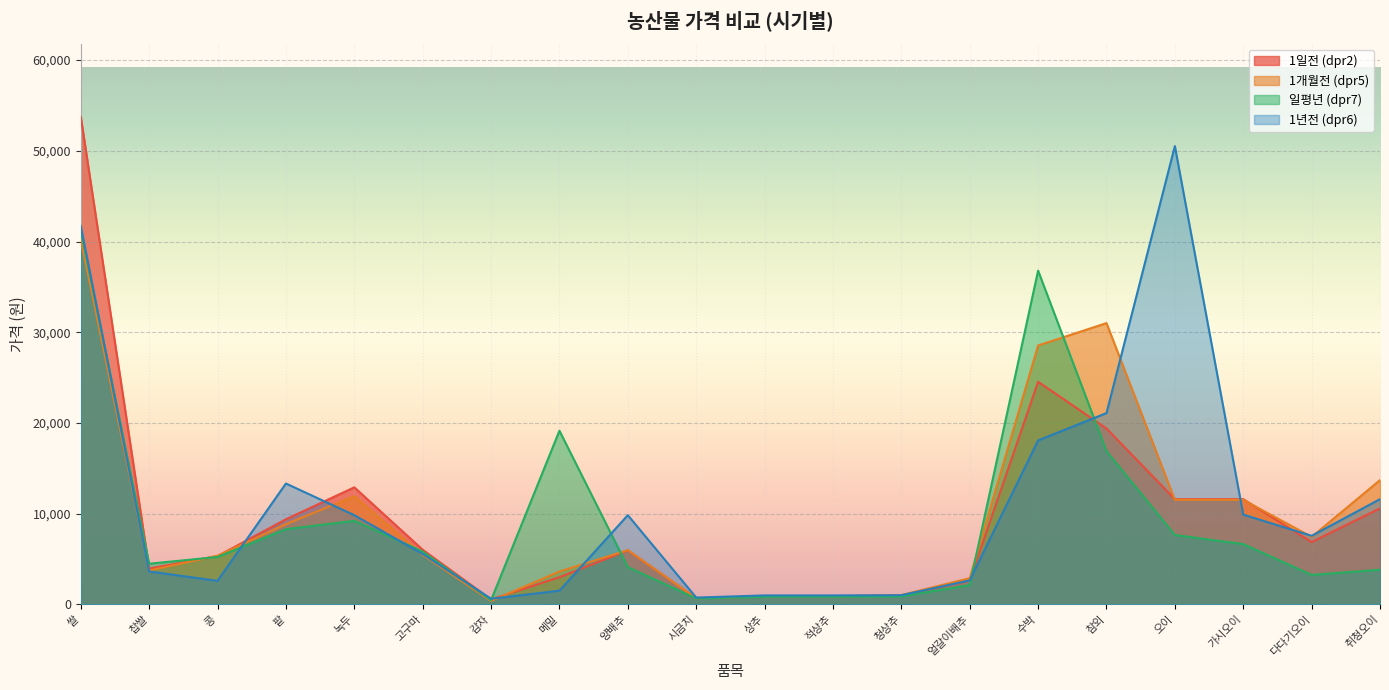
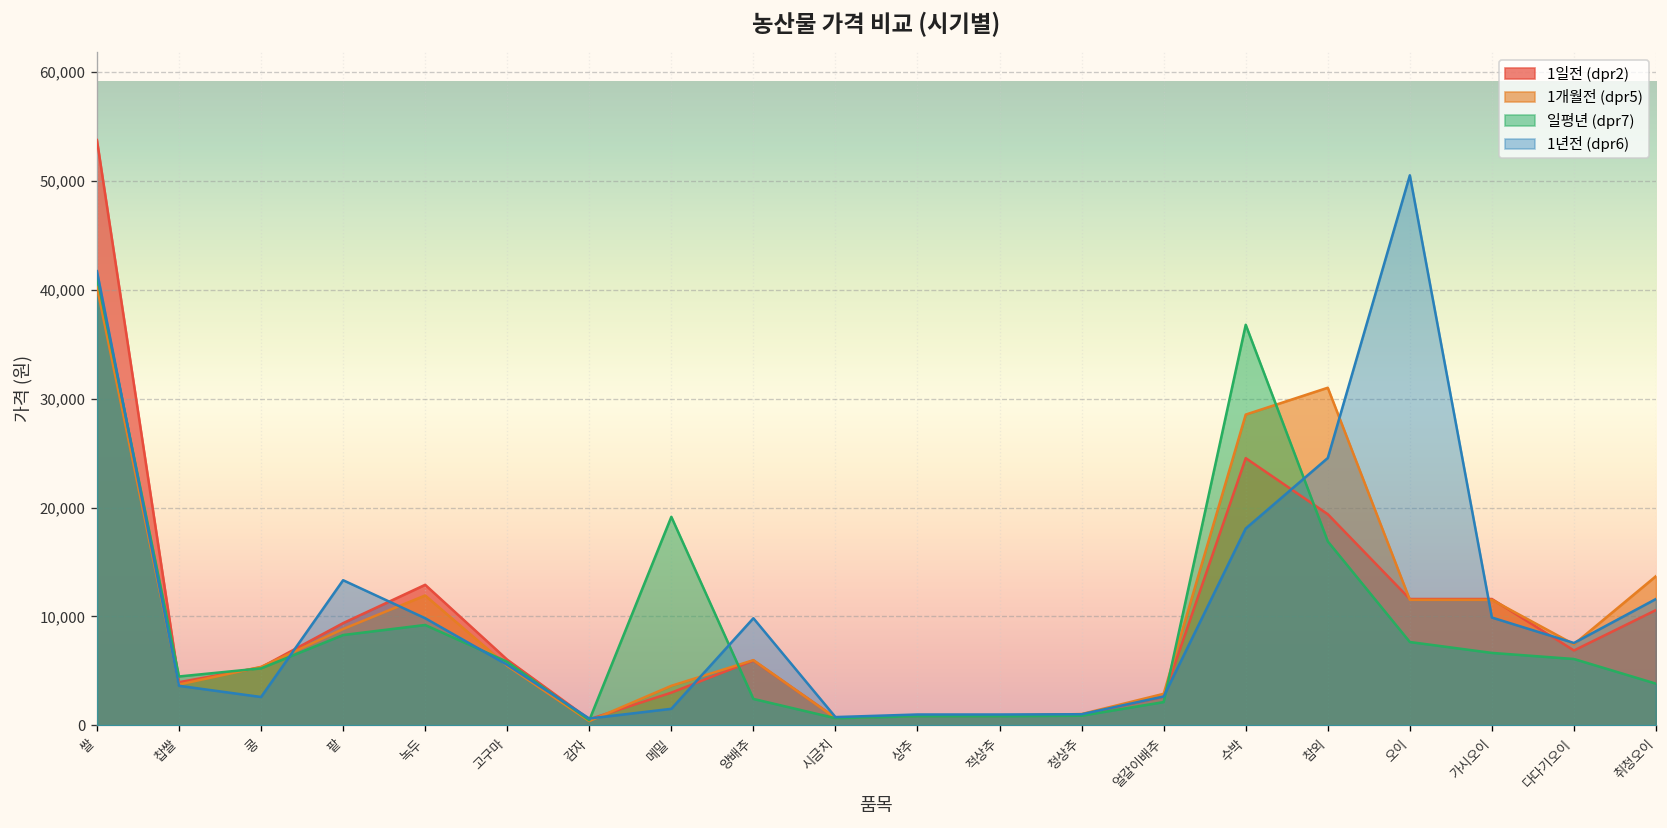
  {
    "일평년 (dpr7)": {
      "쌀": "41,000",
      "찹쌀": "4,000",
      "팥": "8,000",
      "녹두": "9,000",
      "메밀": "19,000",
-     "양배추": "4,000",
+     "양배추": "2,000",
      "얼갈이배추": "2,000",
      "수박": "37,000",
      "참외": "17,000",
      "오이": "8,000",
      "가시오이": "7,000",
-     "다다기오이": "3,000",
+     "다다기오이": "6,000",
      "취청오이": "4,000"
    },
    "1년전 (dpr6)": {
      "쌀": "42,000",
      "콩": "3,000",
      "팥": "13,000",
      "녹두": "10,000",
      "메밀": "2,000",
      "양배추": "10,000",
      "수박": "18,000",
-     "참외": "21,000",
+     "참외": "25,000",
      "오이": "51,000",
      "가시오이": "10,000",
      "취청오이": "12,000"
    }
  }
